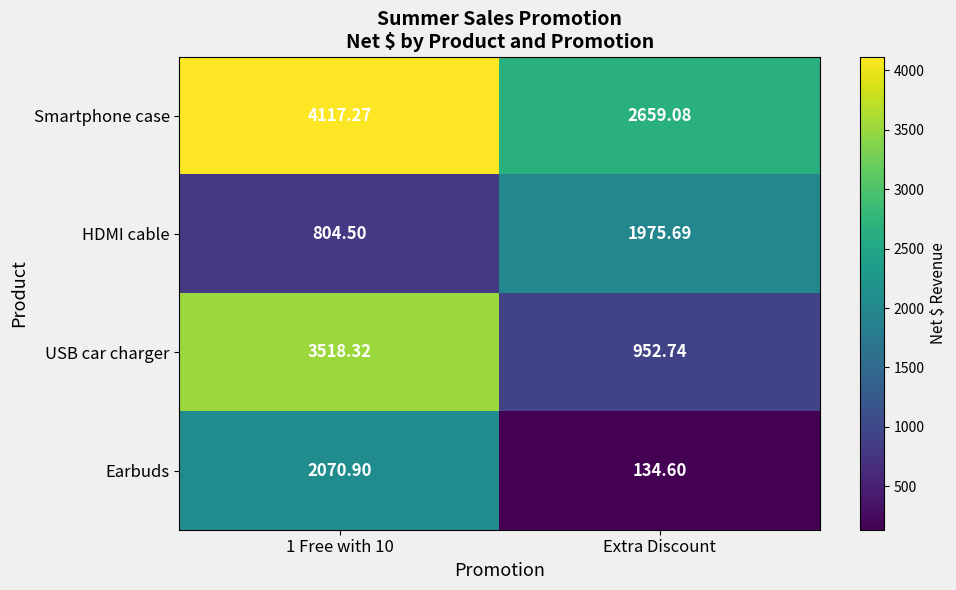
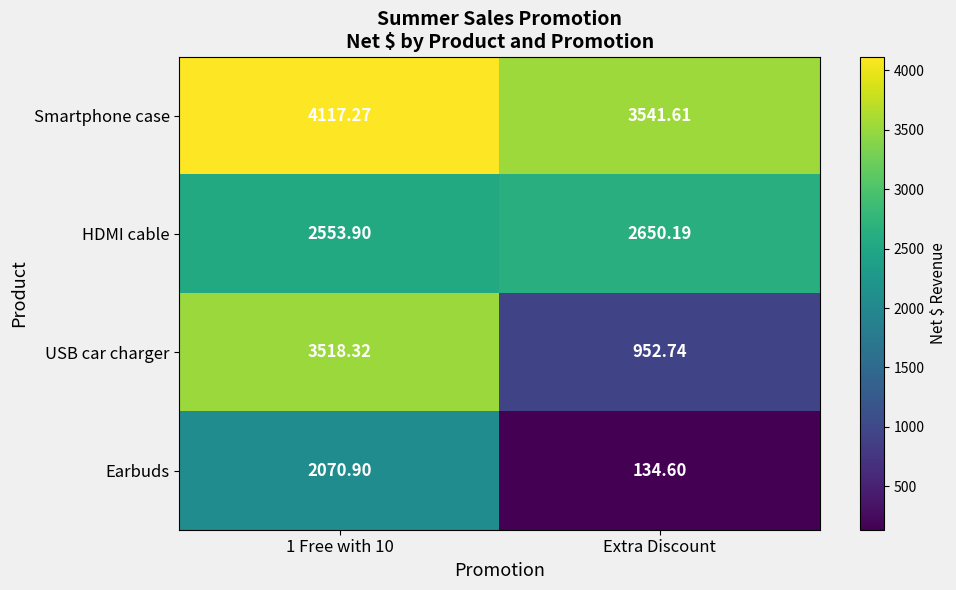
  {
    "Smartphone case": {
      "1 Free with 10": 4117.27,
-     "Extra Discount": 2659.08
+     "Extra Discount": 3541.61
    },
    "HDMI cable": {
-     "1 Free with 10": 804.50,
-     "Extra Discount": 1975.69
+     "1 Free with 10": 2553.90,
+     "Extra Discount": 2650.19
    },
    "USB car charger": {
      "1 Free with 10": 3518.32,
      "Extra Discount": 952.74
    },
    "Earbuds": {
      "1 Free with 10": 2070.90,
      "Extra Discount": 134.60
    }
  }
